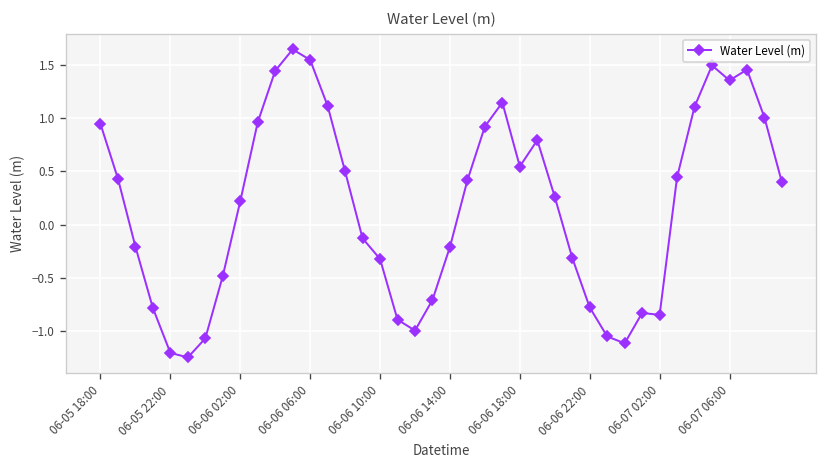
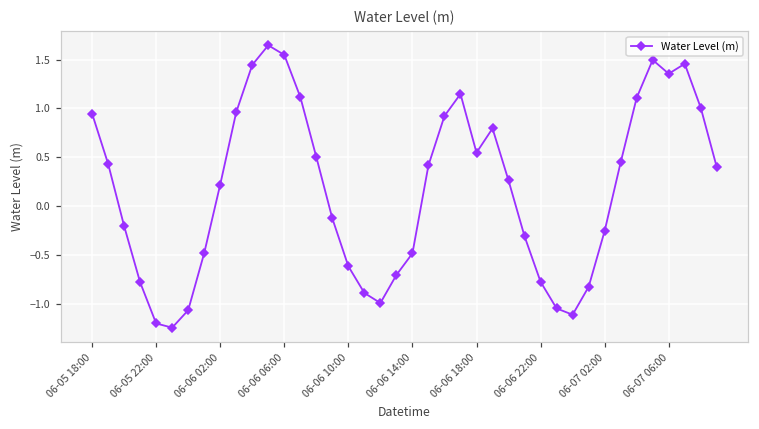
  {
    "06-05 18:00": 0.9,
    "06-05 22:00": -1.2,
    "06-06 02:00": 0.2,
    "06-06 06:00": 1.5,
-   "06-06 10:00": -0.3,
-   "06-06 14:00": -0.2,
+   "06-06 10:00": -0.6,
+   "06-06 14:00": -0.5,
    "06-06 18:00": 0.5,
    "06-06 22:00": -0.8,
-   "06-07 02:00": -0.8,
+   "06-07 02:00": -0.3,
    "06-07 06:00": 1.4
  }
